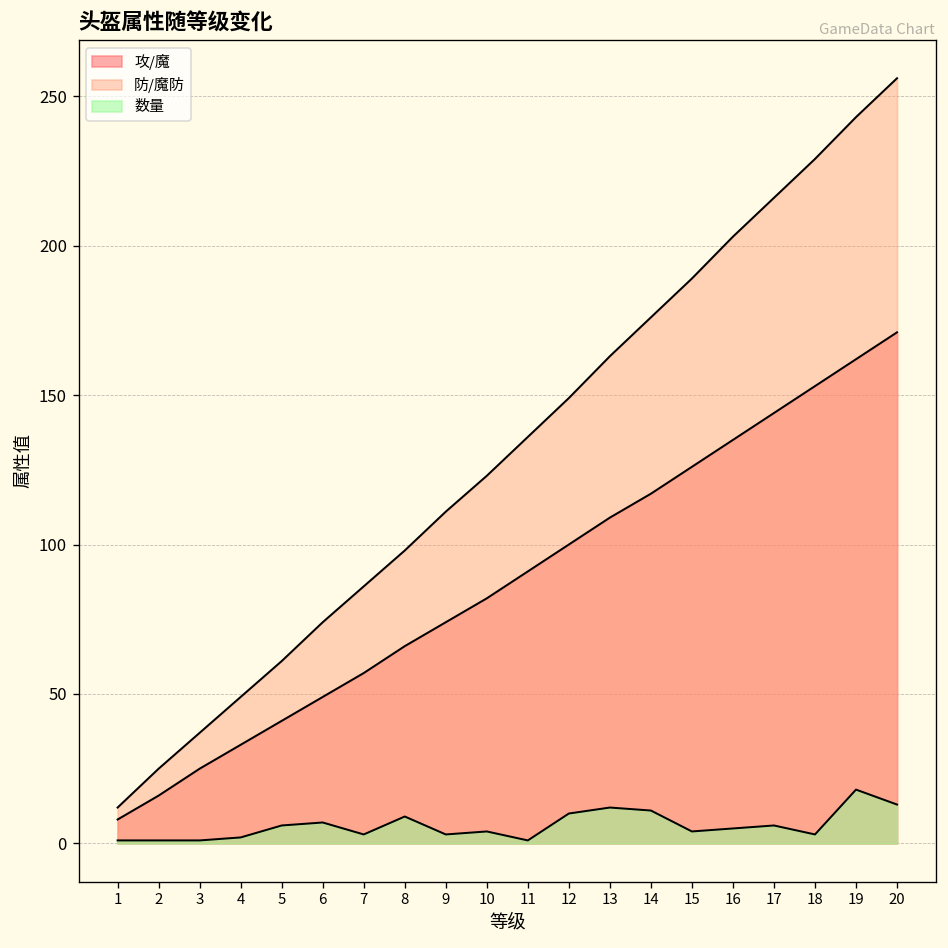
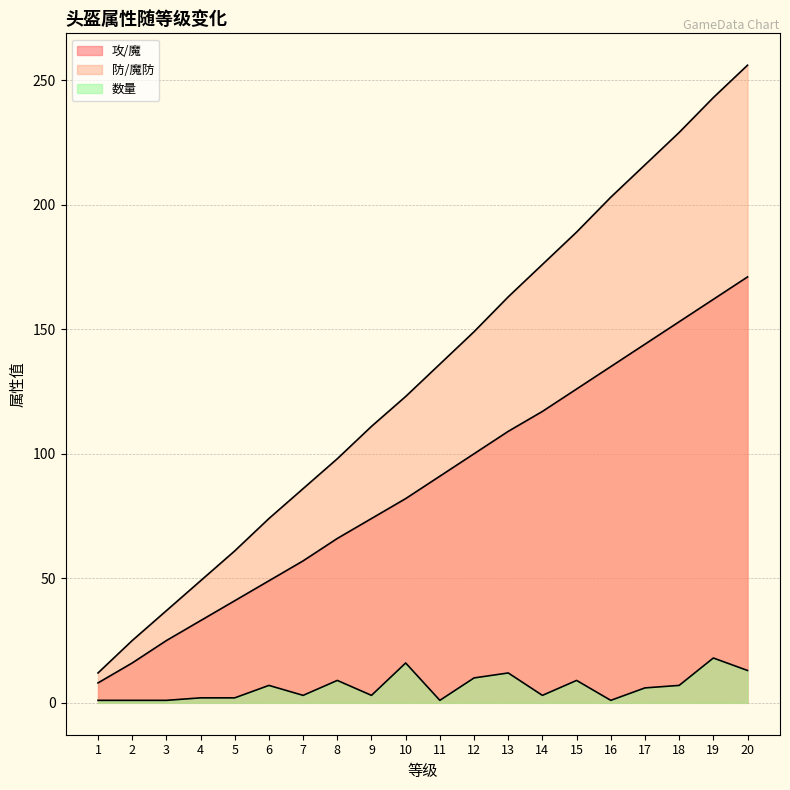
  {
    "数量": {
      "1": 1,
      "2": 1,
      "3": 1,
      "4": 2,
-     "5": 6,
+     "5": 2,
      "6": 7,
      "7": 3,
      "8": 9,
      "9": 3,
-     "10": 4,
+     "10": 16,
      "11": 1,
      "12": 10,
      "13": 12,
-     "14": 11,
-     "15": 4,
-     "16": 5,
+     "14": 3,
+     "15": 9,
+     "16": 1,
      "17": 6,
-     "18": 3,
+     "18": 7,
      "19": 18,
      "20": 13
    }
  }
